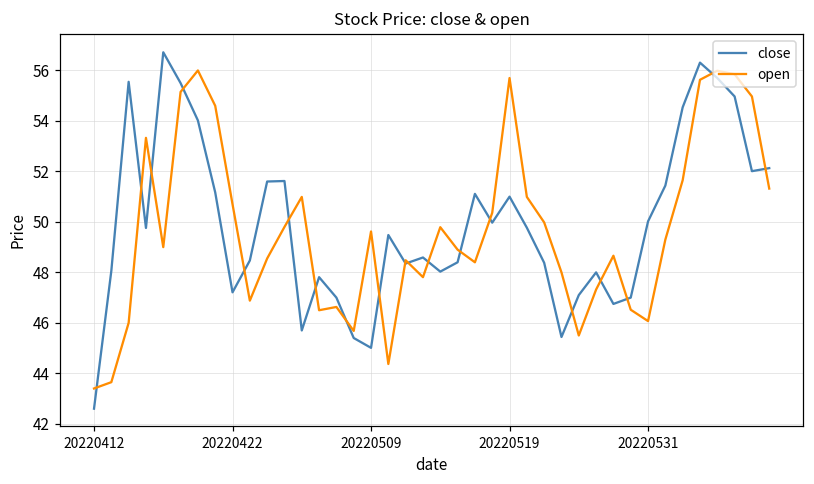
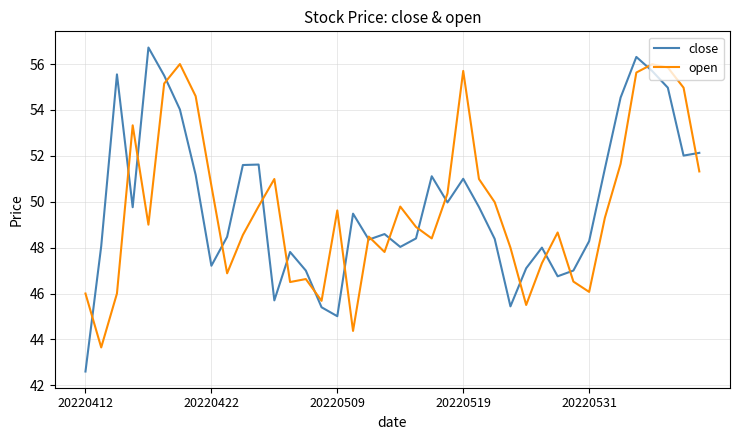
  {
    "close": {
      "20220412": 42.6,
      "20220422": 47.2,
      "20220509": 45.0,
      "20220519": 51.0,
-     "20220531": 50.0
+     "20220531": 48.3
    },
    "open": {
-     "20220412": 43.4,
+     "20220412": 46.0,
      "20220422": 50.7,
      "20220509": 49.6,
      "20220519": 55.7,
      "20220531": 46.1
    }
  }
